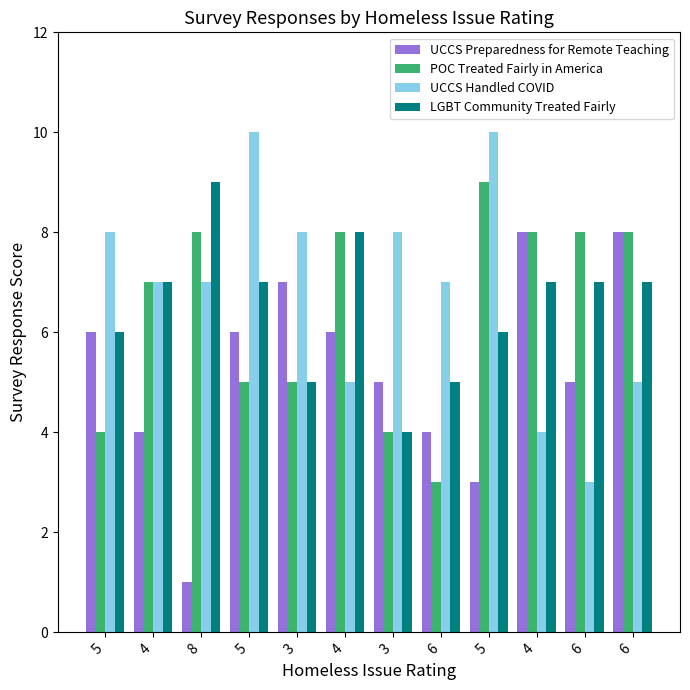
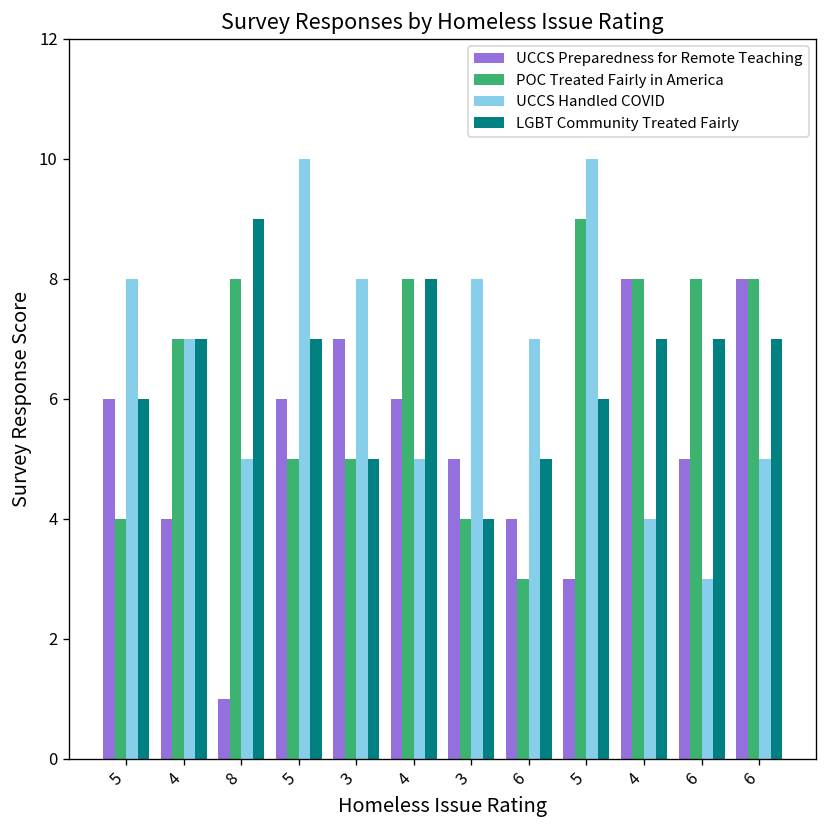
  {
    "UCCS Preparedness for Remote Teaching": {
      "8": 1
    },
    "POC Treated Fairly in America": {
      "8": 8
    },
    "UCCS Handled COVID": {
-     "8": 7
+     "8": 5
    },
    "LGBT Community Treated Fairly": {
      "8": 9
    }
  }
